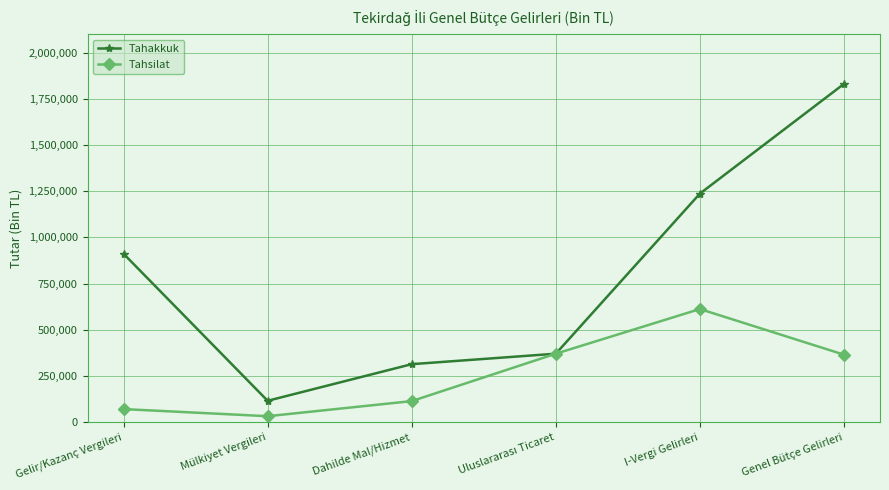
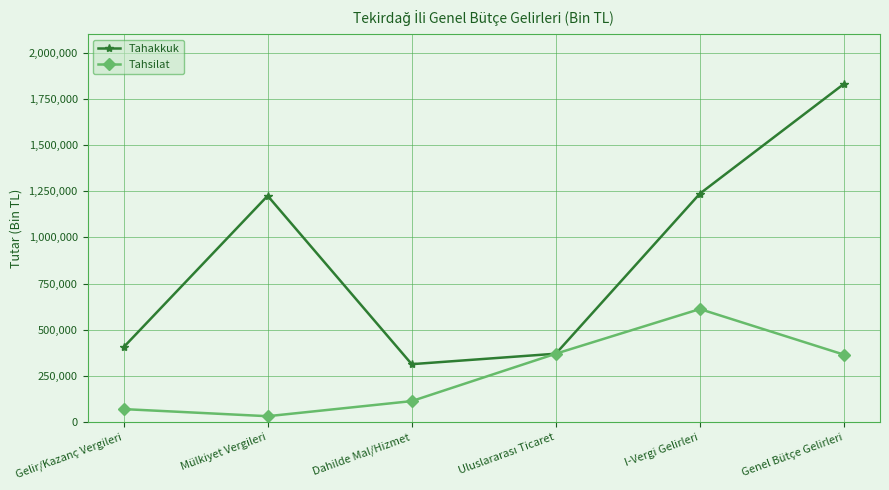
  {
    "Tahakkuk": {
-     "Gelir/Kazanç Vergileri": "910,000",
-     "Mülkiyet Vergileri": "120,000",
+     "Gelir/Kazanç Vergileri": "400,000",
+     "Mülkiyet Vergileri": "1,220,000",
      "Dahilde Mal/Hizmet": "310,000",
      "I-Vergi Gelirleri": "1,240,000",
      "Genel Bütçe Gelirleri": "1,830,000"
    },
    "Tahsilat": {
      "Gelir/Kazanç Vergileri": "70,000",
      "Mülkiyet Vergileri": "30,000",
      "Dahilde Mal/Hizmet": "110,000",
      "I-Vergi Gelirleri": "610,000",
      "Genel Bütçe Gelirleri": "360,000"
    }
  }
